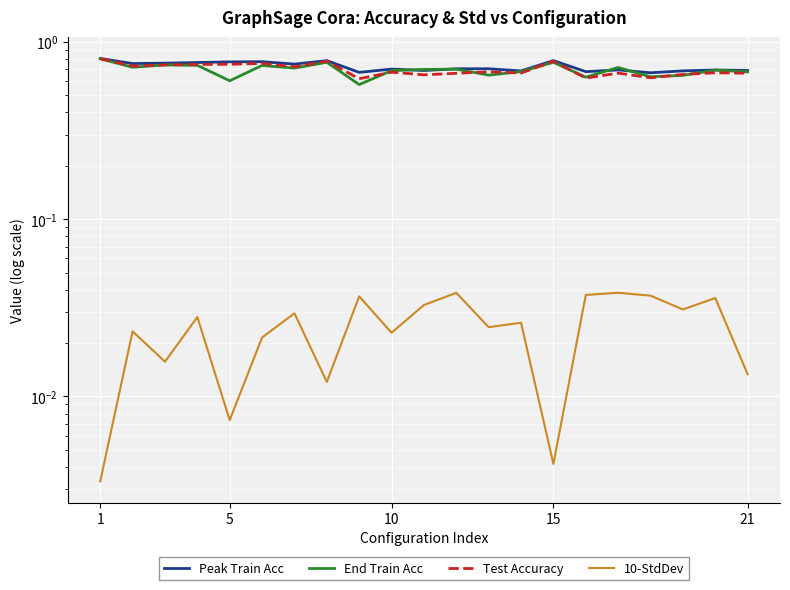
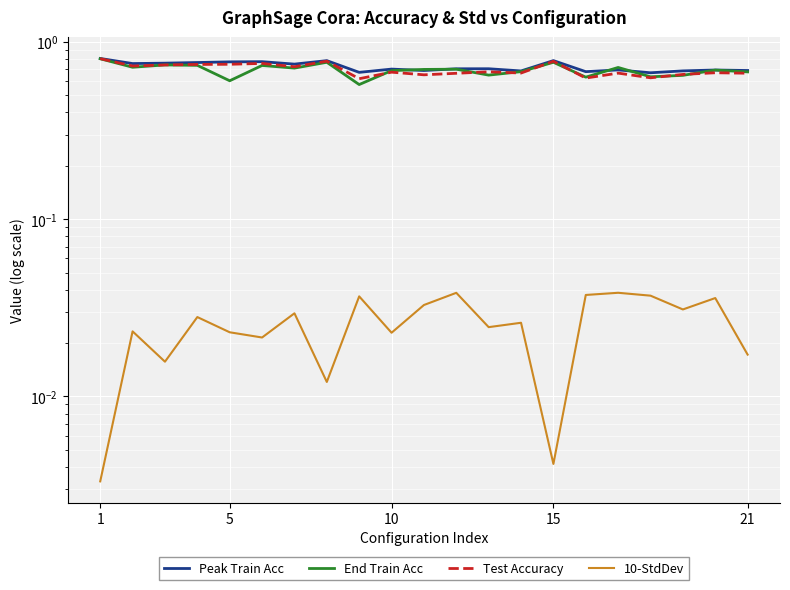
  {
    "Peak Train Acc": {
      "5": 0.8
    },
    "End Train Acc": {
      "5": 0.60
    },
    "Test Accuracy": {
      "5": 0.75
    },
    "10-StdDev": {
      "1": 0.0033,
-     "5": 0.0073,
+     "5": 0.023,
      "10": 0.023,
      "15": 0.0042,
-     "21": 0.013
+     "21": 0.017
    }
  }
